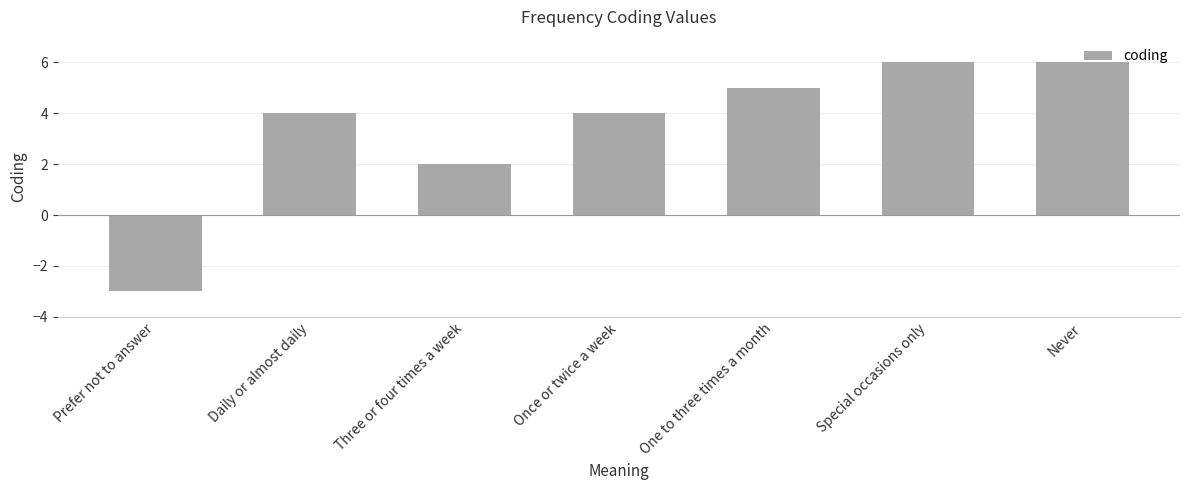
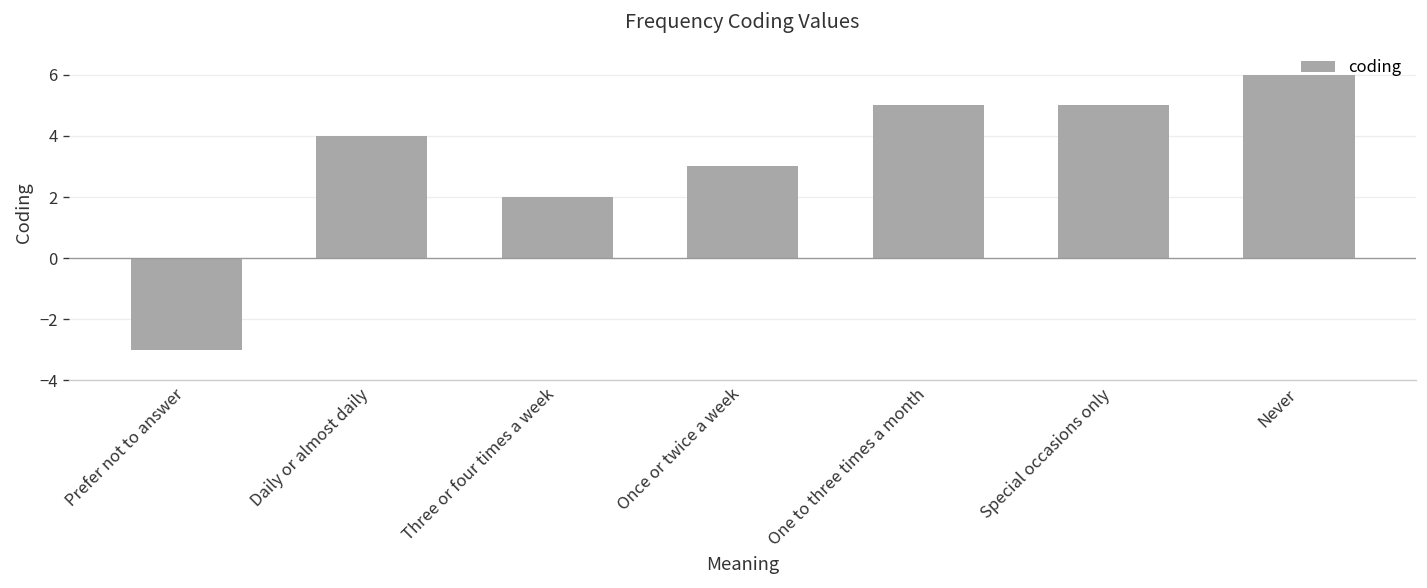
  {
    "Prefer not to answer": -3,
    "Daily or almost daily": 4,
    "Three or four times a week": 2,
-   "Once or twice a week": 4,
+   "Once or twice a week": 3,
    "One to three times a month": 5,
-   "Special occasions only": 6,
+   "Special occasions only": 5,
    "Never": 6
  }
